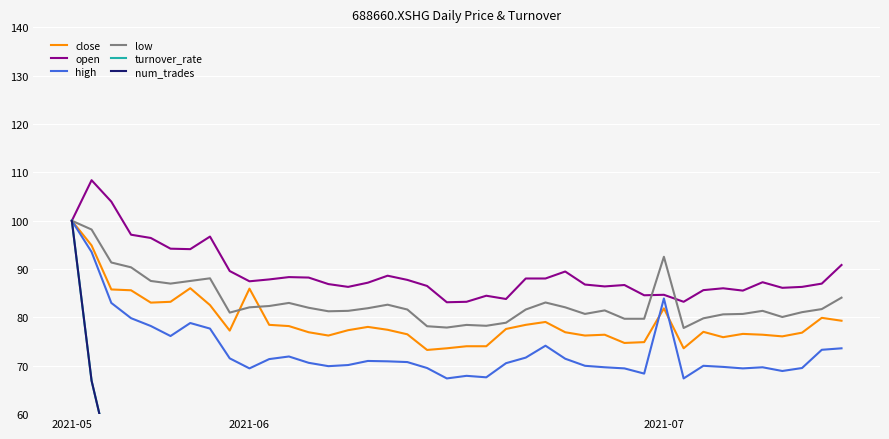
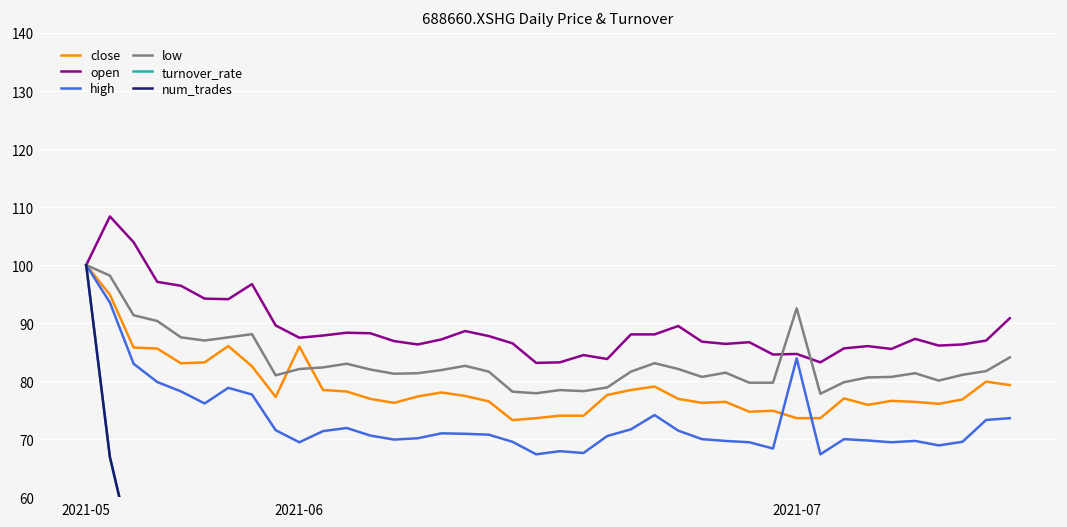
  {
    "close": {
      "2021-06": 86,
-     "2021-07": 82
+     "2021-07": 74
    },
    "open": {
      "2021-06": 87,
      "2021-07": 85
    },
    "high": {
      "2021-06": 69,
      "2021-07": 84
    },
    "low": {
      "2021-06": 82,
      "2021-07": 93
    }
  }
